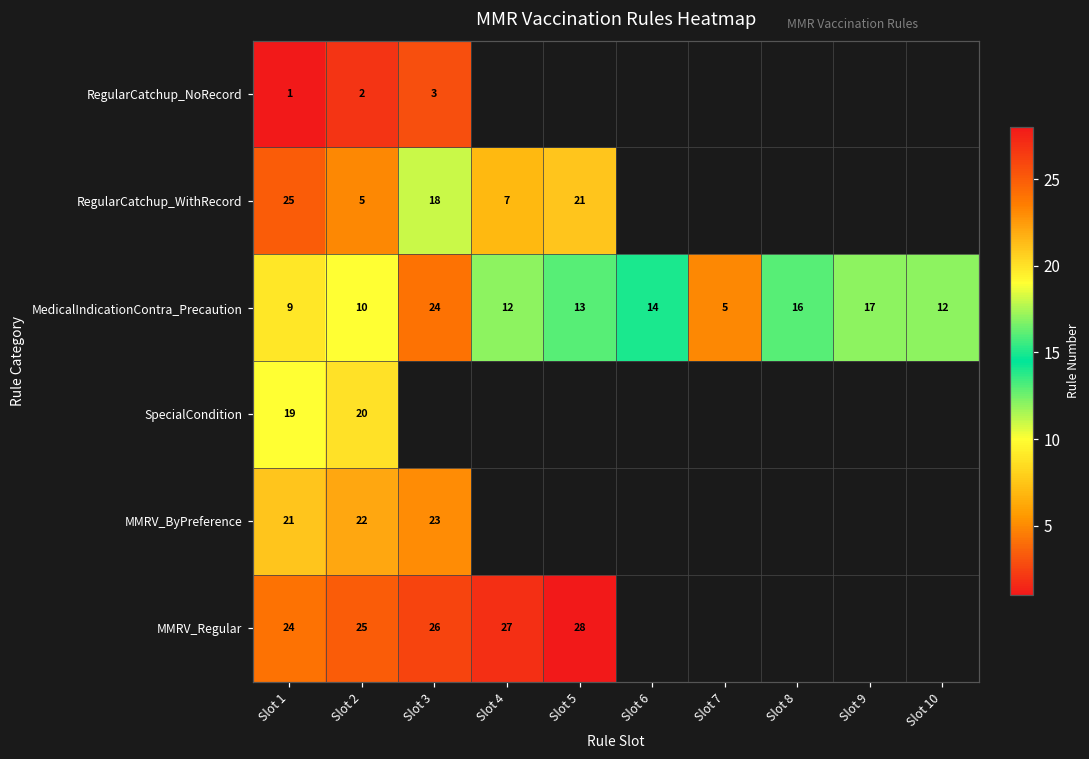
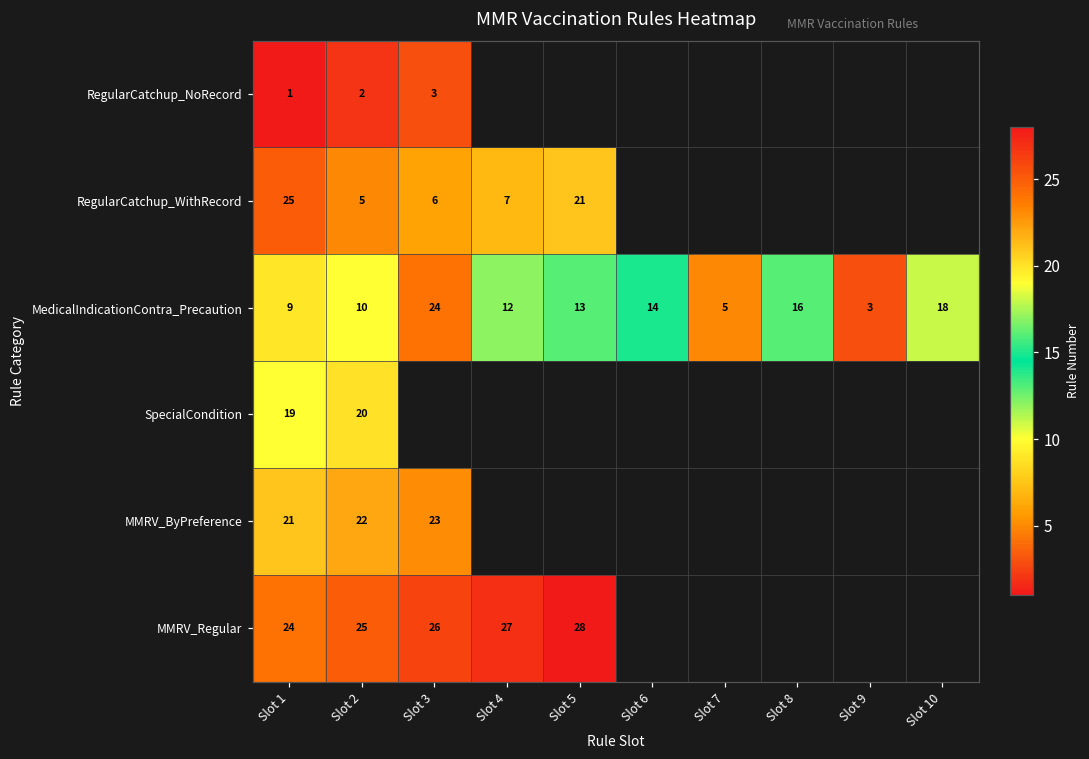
  {
    "RegularCatchup_NoRecord": {
      "Slot 1": 1,
      "Slot 2": 2,
      "Slot 3": 3
    },
    "RegularCatchup_WithRecord": {
      "Slot 1": 25,
      "Slot 2": 5,
-     "Slot 3": 18,
+     "Slot 3": 6,
      "Slot 4": 7,
      "Slot 5": 21
    },
    "MedicalIndicationContra_Precaution": {
      "Slot 1": 9,
      "Slot 2": 10,
      "Slot 3": 24,
      "Slot 4": 12,
      "Slot 5": 13,
      "Slot 6": 14,
      "Slot 7": 5,
      "Slot 8": 16,
-     "Slot 9": 17,
-     "Slot 10": 12
+     "Slot 9": 3,
+     "Slot 10": 18
    },
    "SpecialCondition": {
      "Slot 1": 19,
      "Slot 2": 20
    },
    "MMRV_ByPreference": {
      "Slot 1": 21,
      "Slot 2": 22,
      "Slot 3": 23
    },
    "MMRV_Regular": {
      "Slot 1": 24,
      "Slot 2": 25,
      "Slot 3": 26,
      "Slot 4": 27,
      "Slot 5": 28
    }
  }
